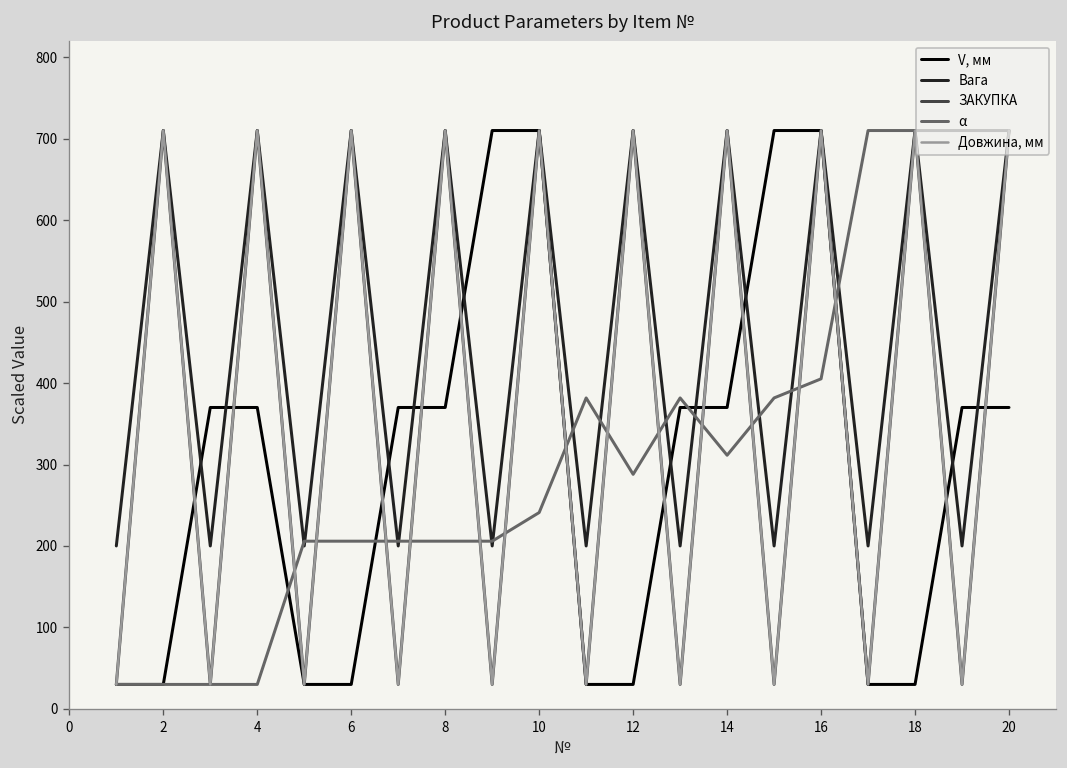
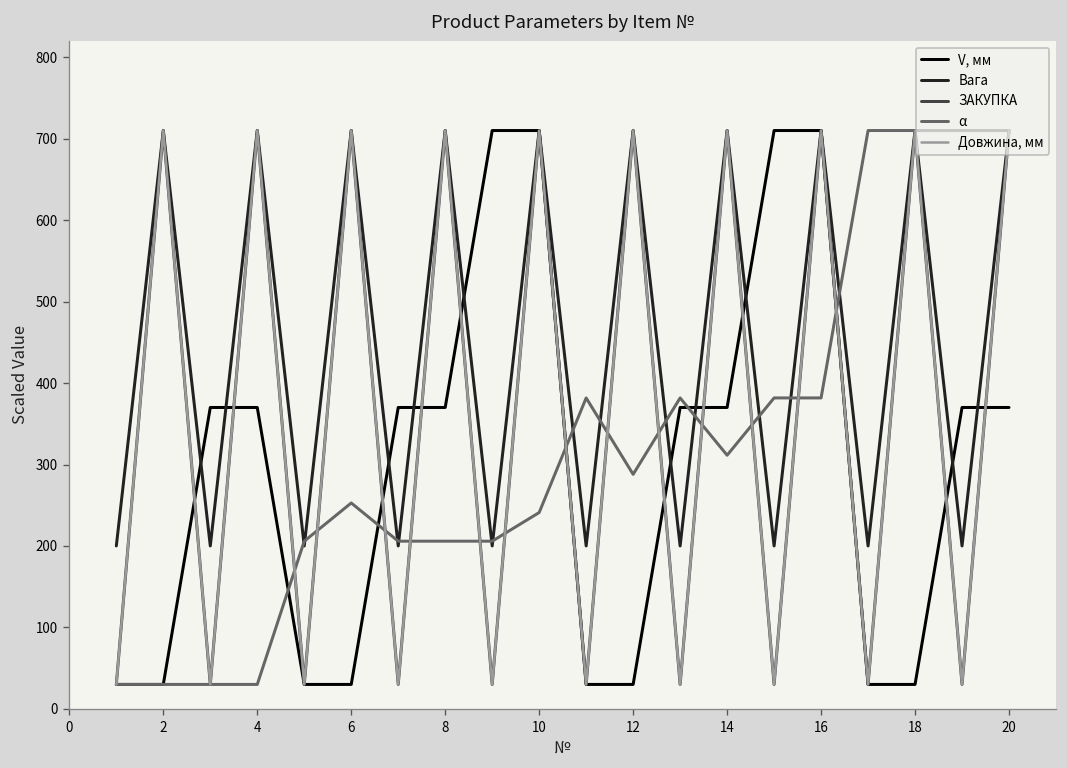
  {
    "α": {
      "4": 30,
-     "6": 210,
+     "6": 250,
      "8": 210,
      "10": 240,
      "12": 290,
      "14": 310,
-     "16": 410
+     "16": 380
    }
  }
